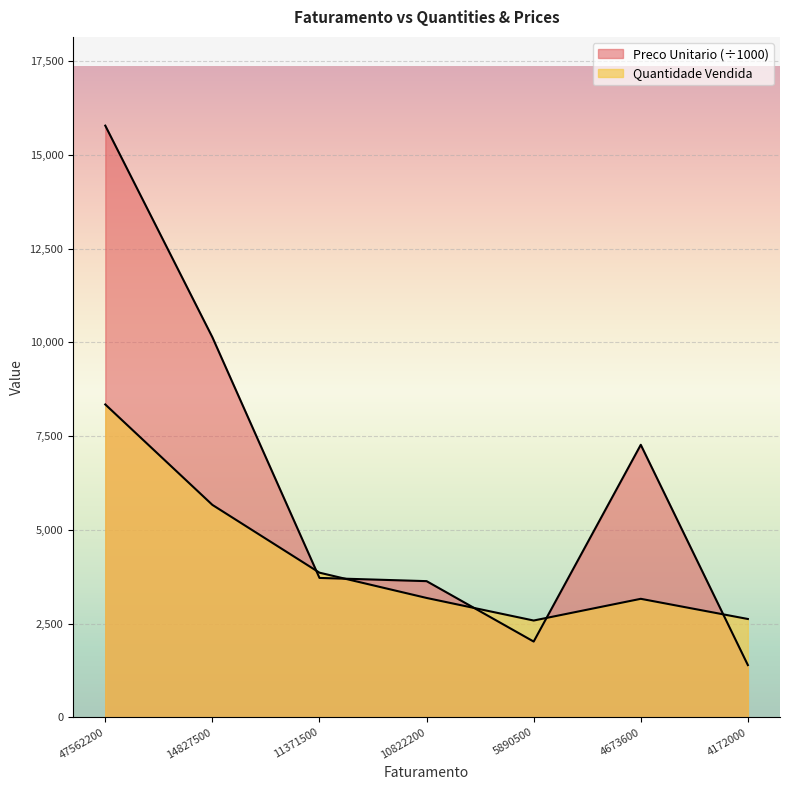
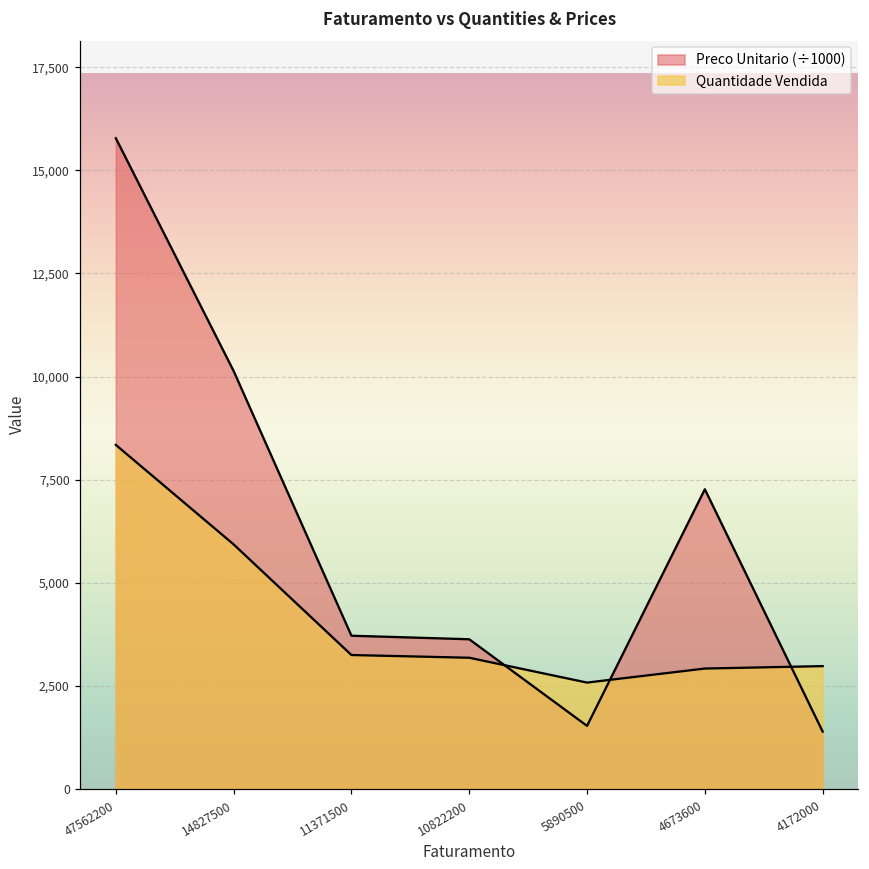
  {
    "Preco Unitario (÷1000)": {
      "47562200": "15,800",
      "14827500": "10,100",
      "11371500": "3,700",
      "10822200": "3,600",
-     "5890500": "2,000",
+     "5890500": "1,500",
      "4673600": "7,300",
      "4172000": "1,400"
    },
    "Quantidade Vendida": {
      "47562200": "8,300",
-     "14827500": "5,700",
-     "11371500": "3,900",
+     "14827500": "5,900",
+     "11371500": "3,200",
      "10822200": "3,200",
      "5890500": "2,600",
-     "4673600": "3,200",
-     "4172000": "2,600"
+     "4673600": "2,900",
+     "4172000": "3,000"
    }
  }
